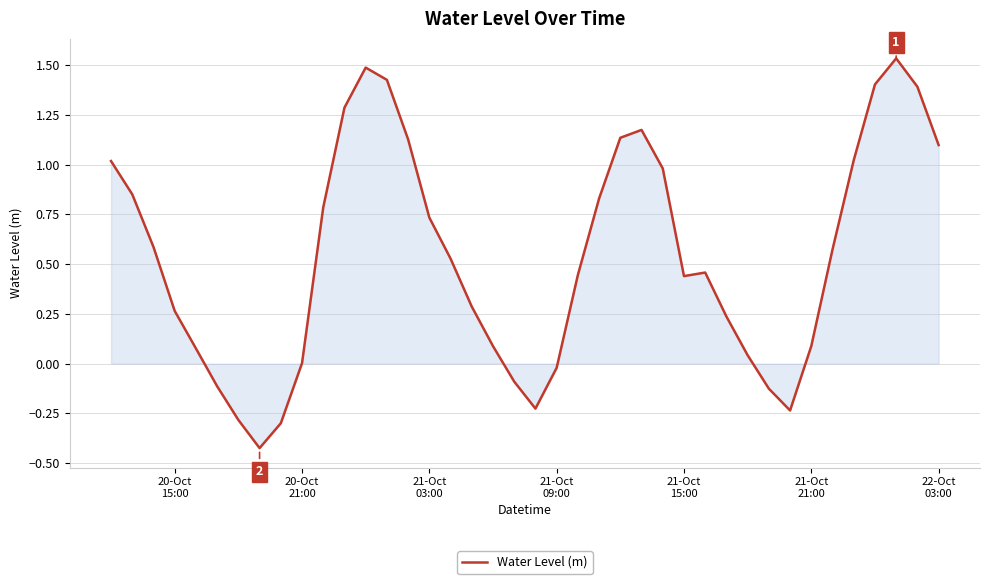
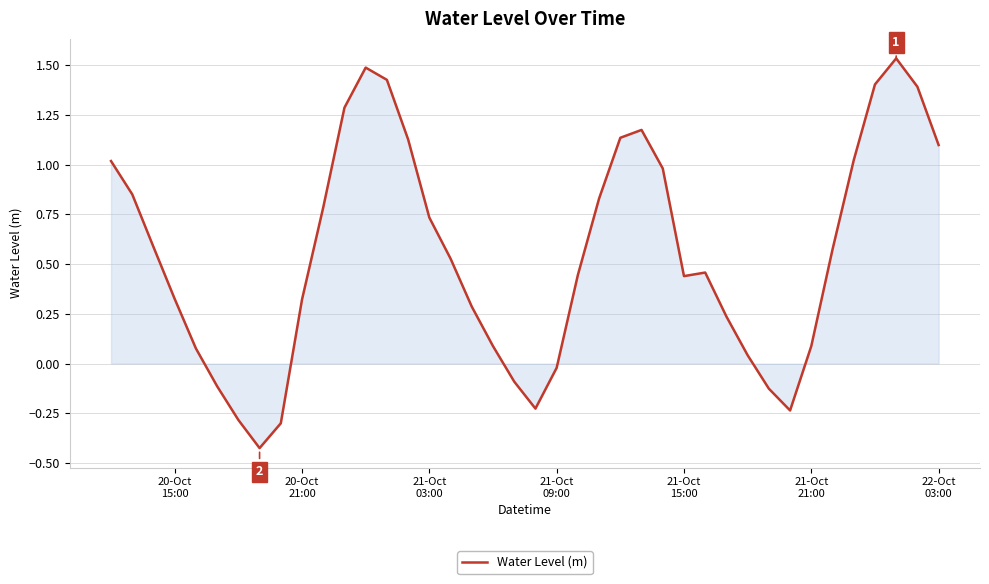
  {
    "Water Level (m)": {
-     "20-Oct 15:00": 0.26,
-     "20-Oct 21:00": 0.00,
+     "20-Oct 15:00": 0.33,
+     "20-Oct 21:00": 0.32,
      "21-Oct 09:00": -0.02
    }
  }
